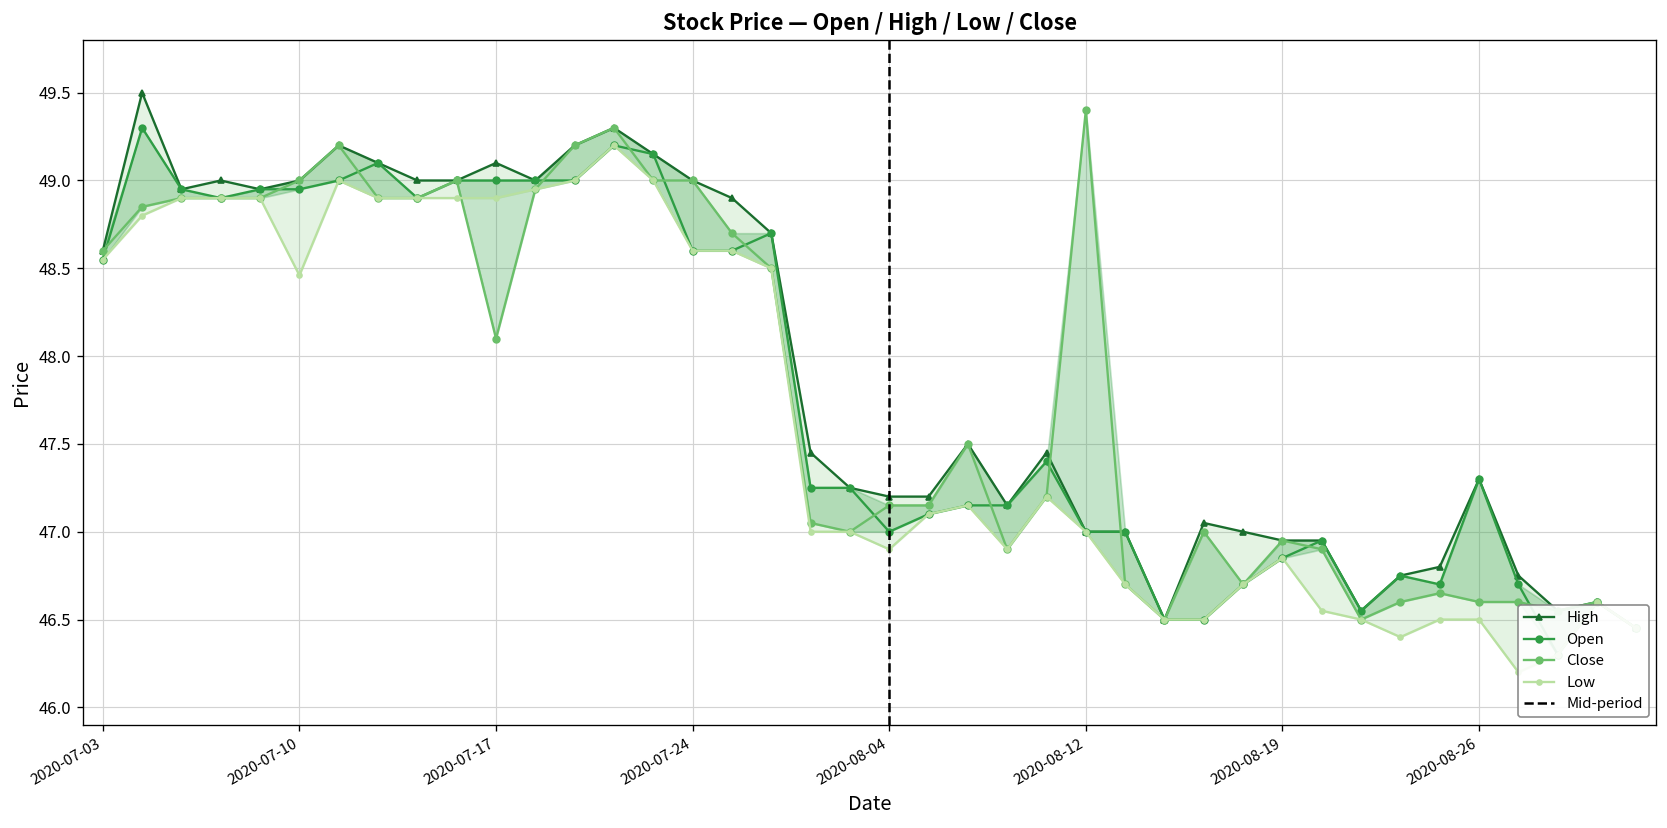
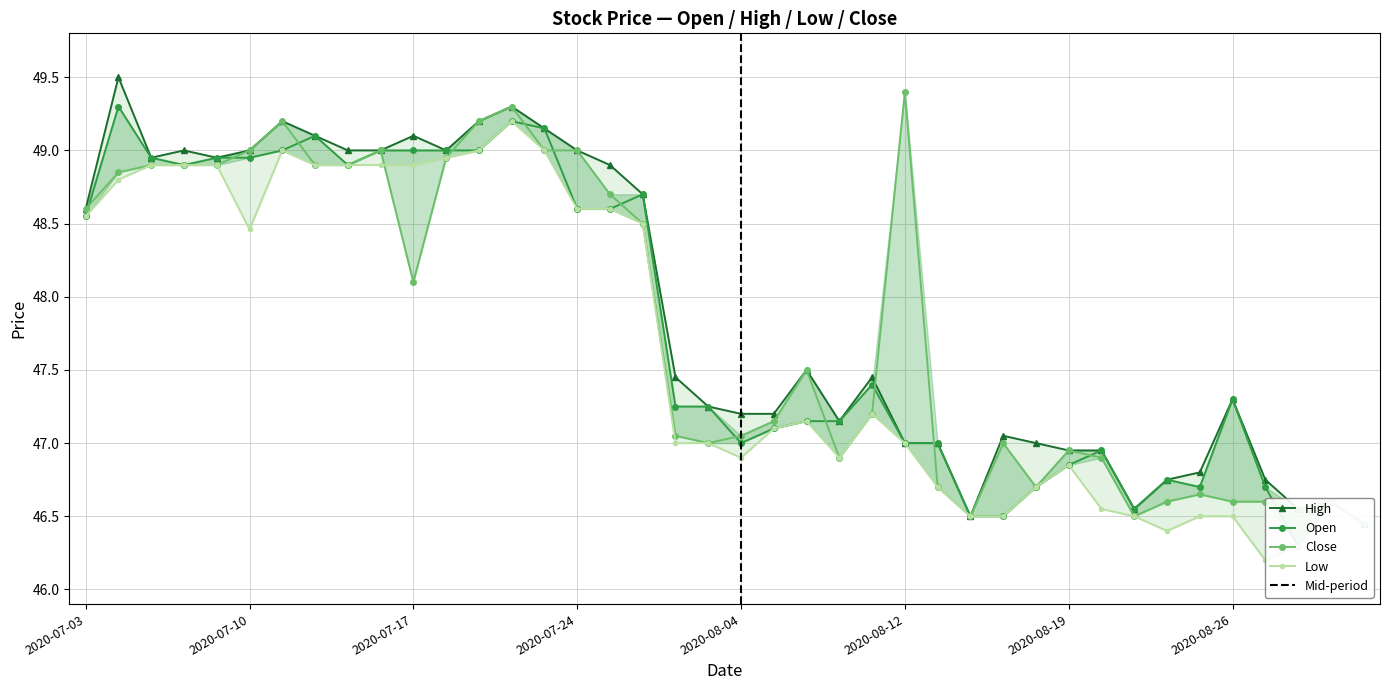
  {
    "Close": {
      "2020-07-17": 48.10,
-     "2020-08-04": 47.15,
+     "2020-08-04": 47.05,
      "2020-08-26": 46.60
    },
    "Low": {
      "2020-07-10": 48.46,
      "2020-07-17": 48.90,
      "2020-08-04": 46.90,
      "2020-08-26": 46.50
    }
  }
